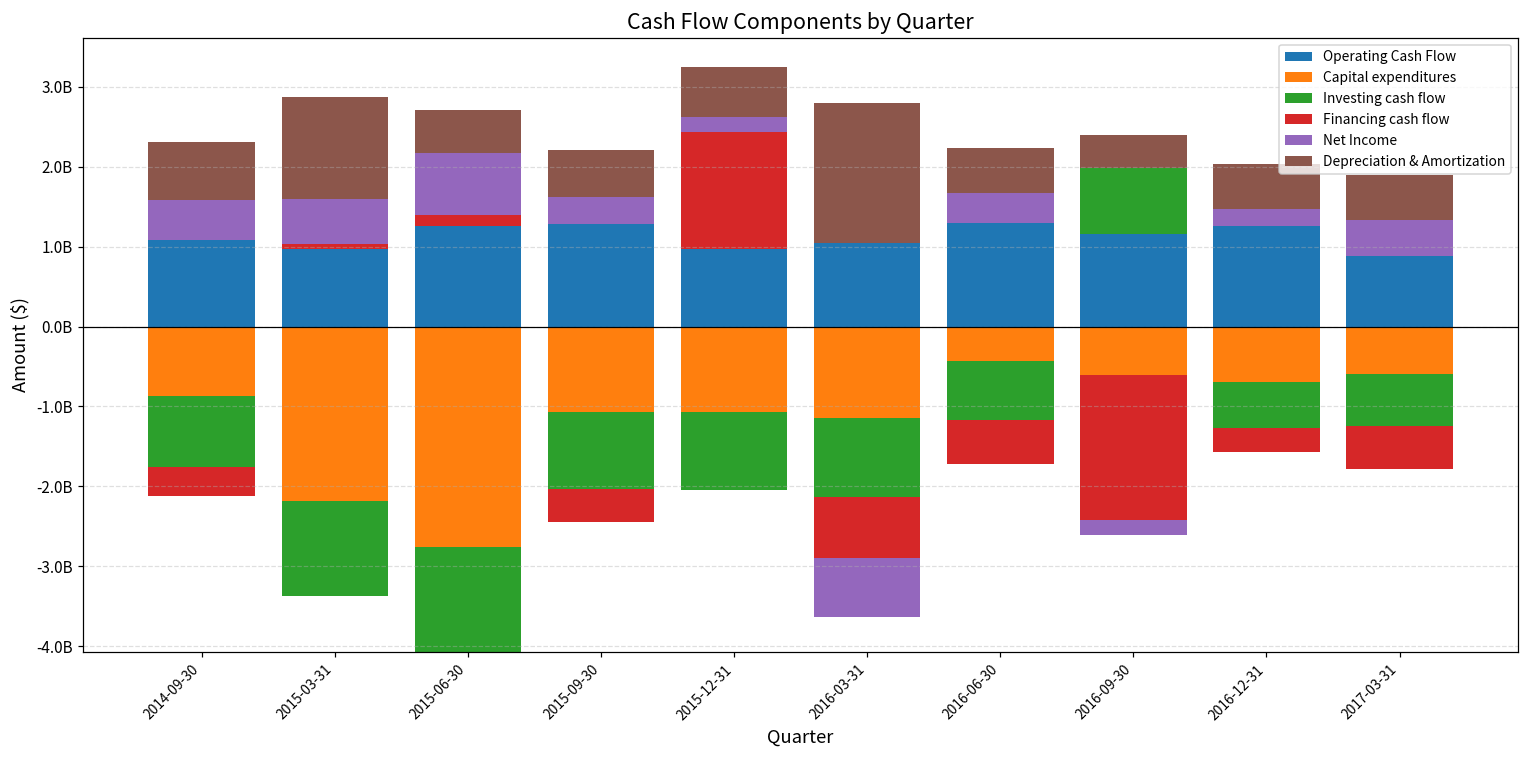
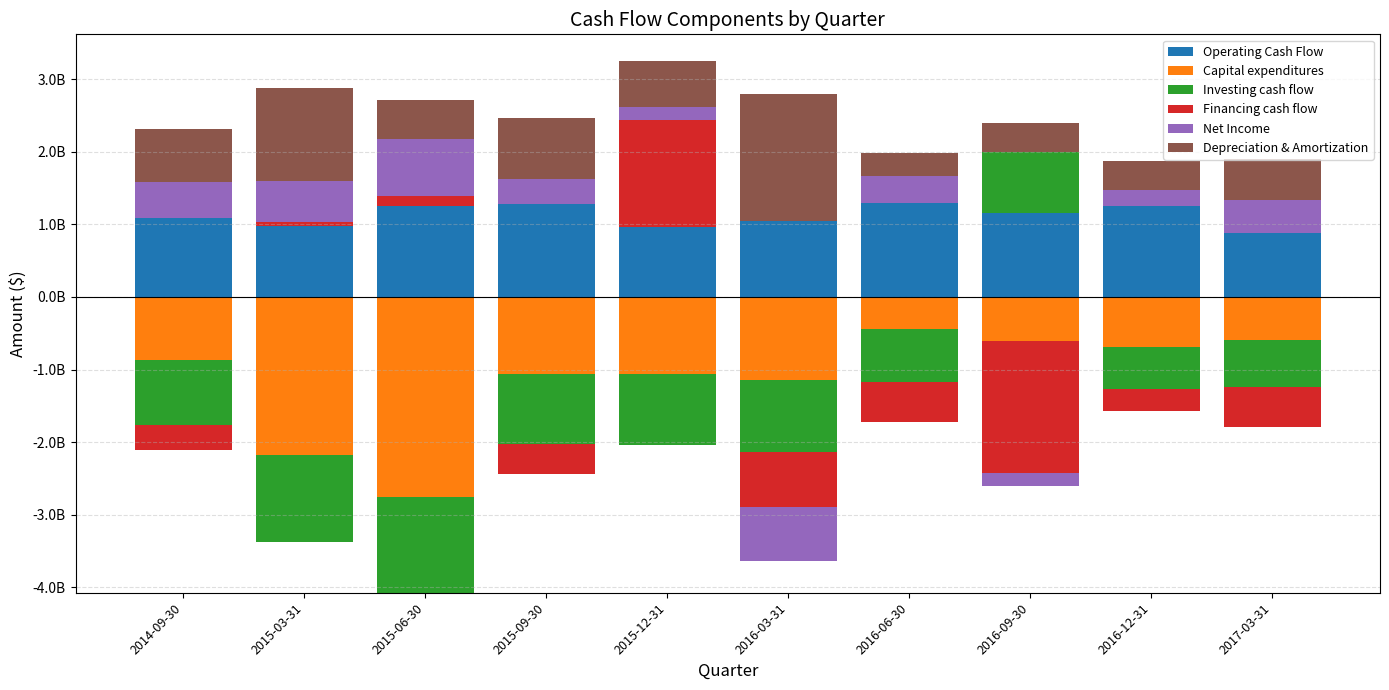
  {
    "Depreciation & Amortization": {
      "2014-09-30": 700000000,
      "2015-03-31": 1300000000,
      "2015-06-30": 500000000,
-     "2015-09-30": 600000000,
+     "2015-09-30": 800000000,
      "2015-12-31": 600000000,
      "2016-03-31": 1700000000,
-     "2016-06-30": 600000000,
+     "2016-06-30": 300000000,
      "2016-09-30": 400000000,
-     "2016-12-31": 600000000
+     "2016-12-31": 400000000
    }
  }
